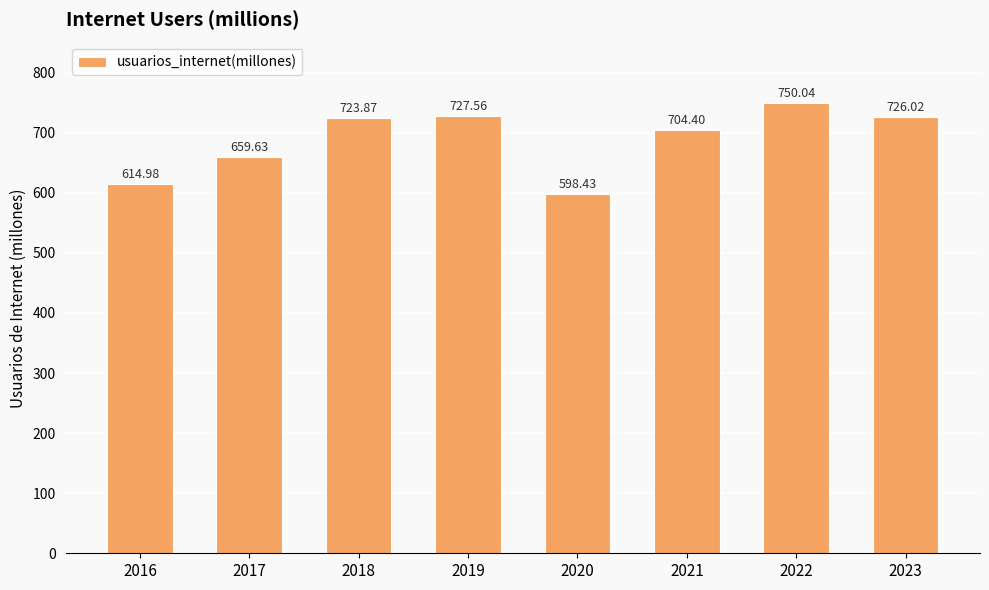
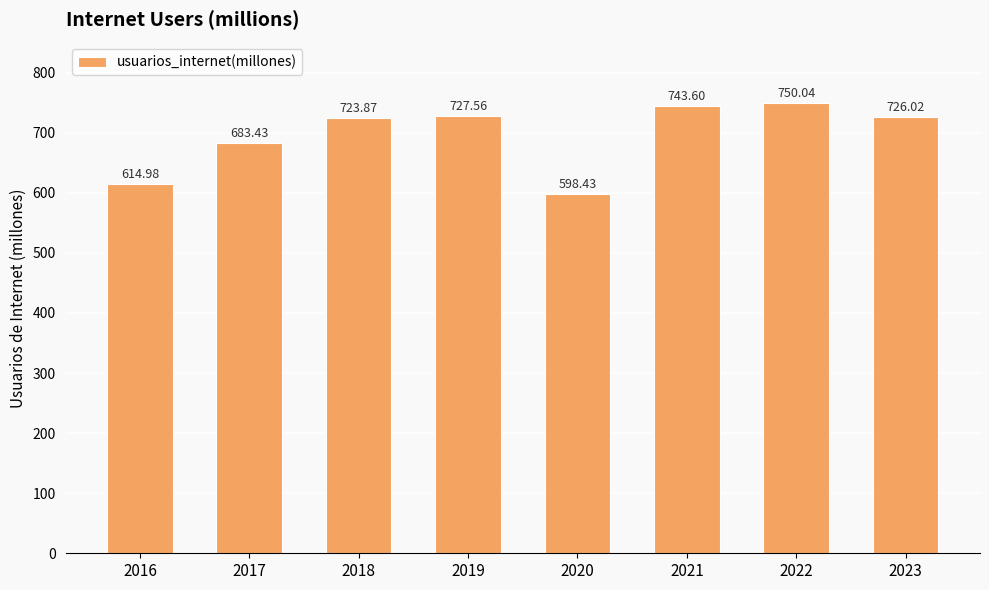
  {
    "2016": 614.98,
-   "2017": 659.63,
+   "2017": 683.43,
    "2018": 723.87,
    "2019": 727.56,
    "2020": 598.43,
-   "2021": 704.40,
+   "2021": 743.60,
    "2022": 750.04,
    "2023": 726.02
  }
